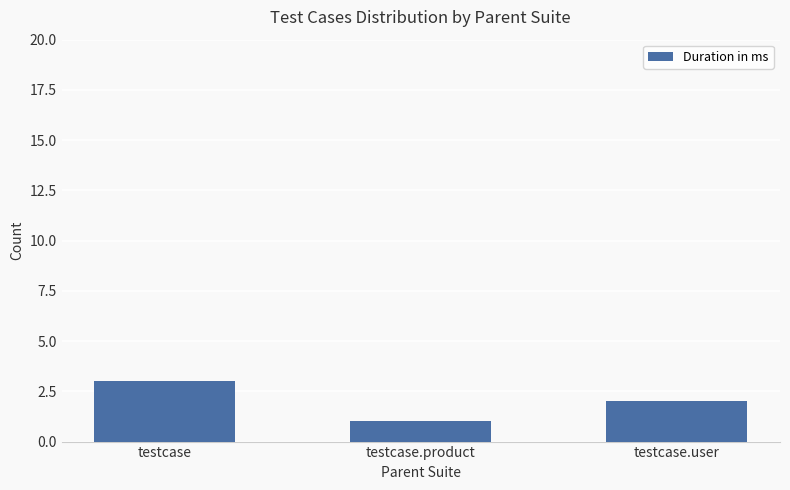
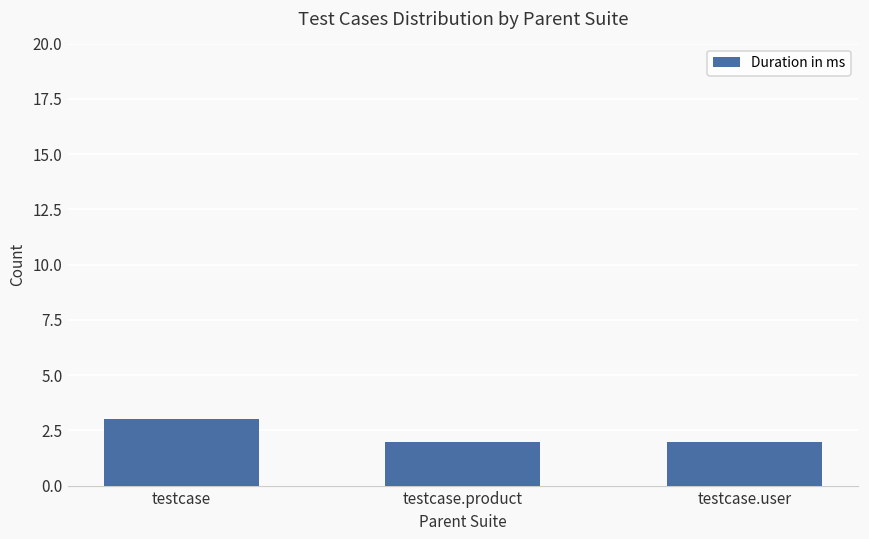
  {
    "testcase": 3,
-   "testcase.product": 1,
+   "testcase.product": 2,
    "testcase.user": 2
  }
